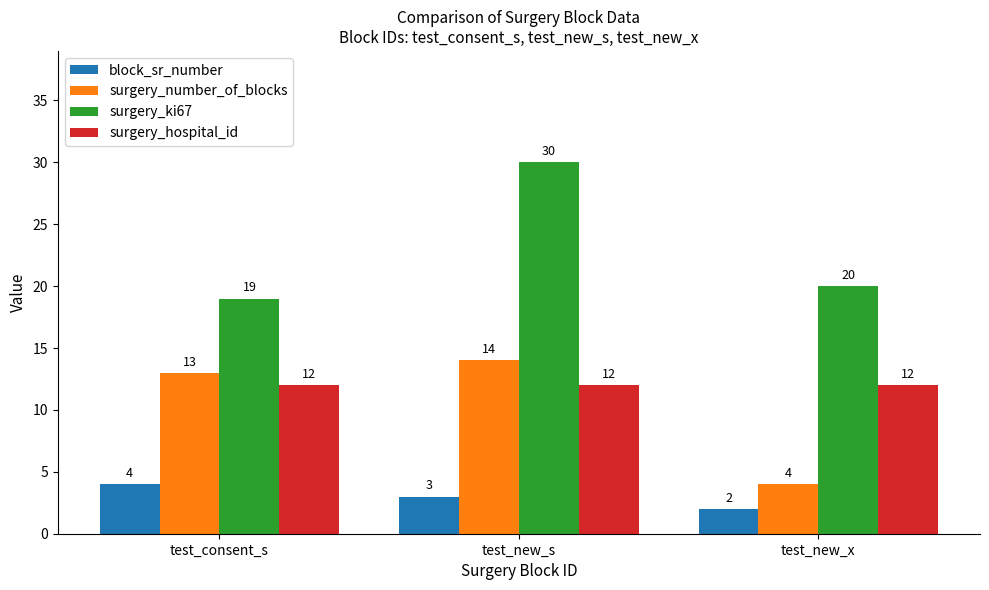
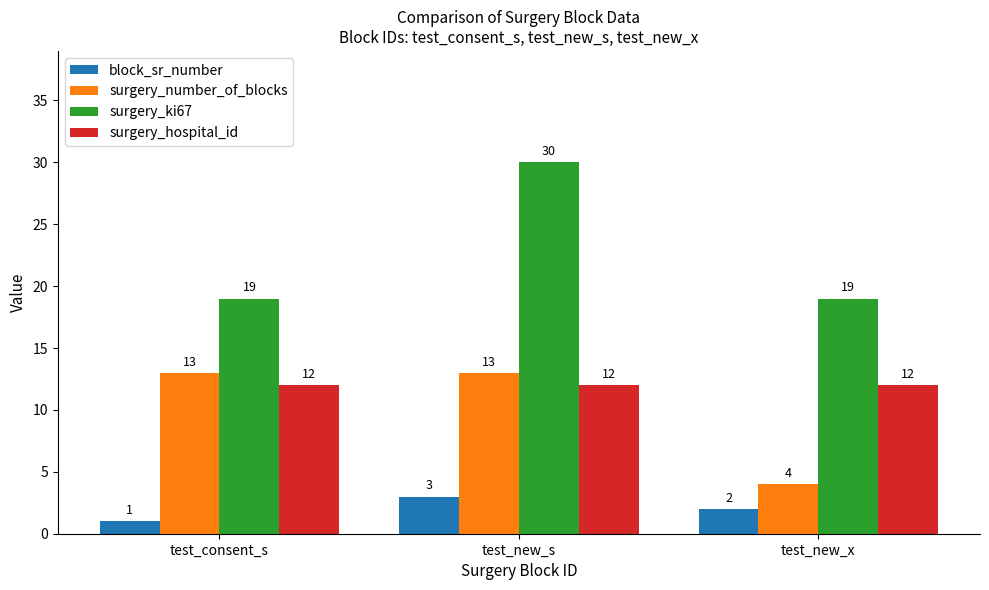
  {
    "block_sr_number": {
-     "test_consent_s": 4,
+     "test_consent_s": 1,
      "test_new_s": 3,
      "test_new_x": 2
    },
    "surgery_number_of_blocks": {
      "test_consent_s": 13,
-     "test_new_s": 14,
+     "test_new_s": 13,
      "test_new_x": 4
    },
    "surgery_ki67": {
      "test_consent_s": 19,
      "test_new_s": 30,
-     "test_new_x": 20
+     "test_new_x": 19
    },
    "surgery_hospital_id": {
      "test_consent_s": 12,
      "test_new_s": 12,
      "test_new_x": 12
    }
  }
